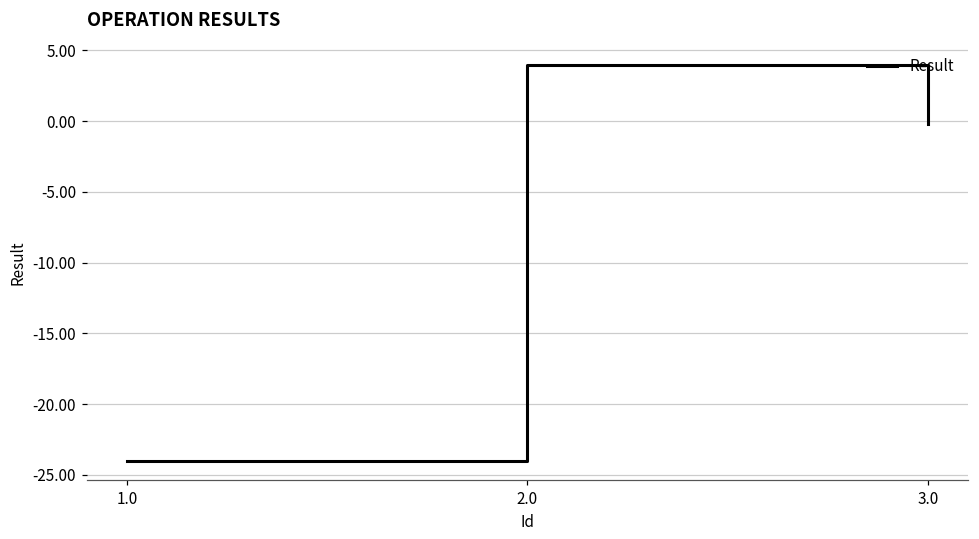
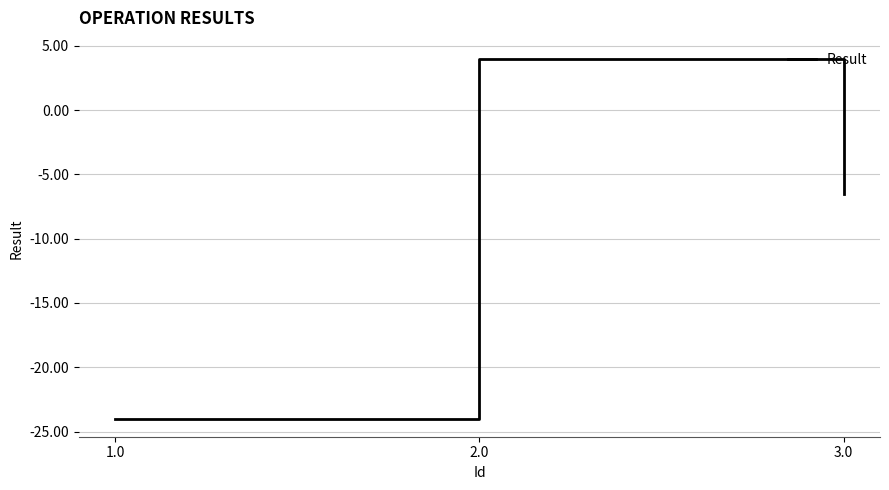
  {
    "1.0": -24.0,
    "2.0": 4.0,
-   "3.0": -0.2
+   "3.0": -6.5
  }
